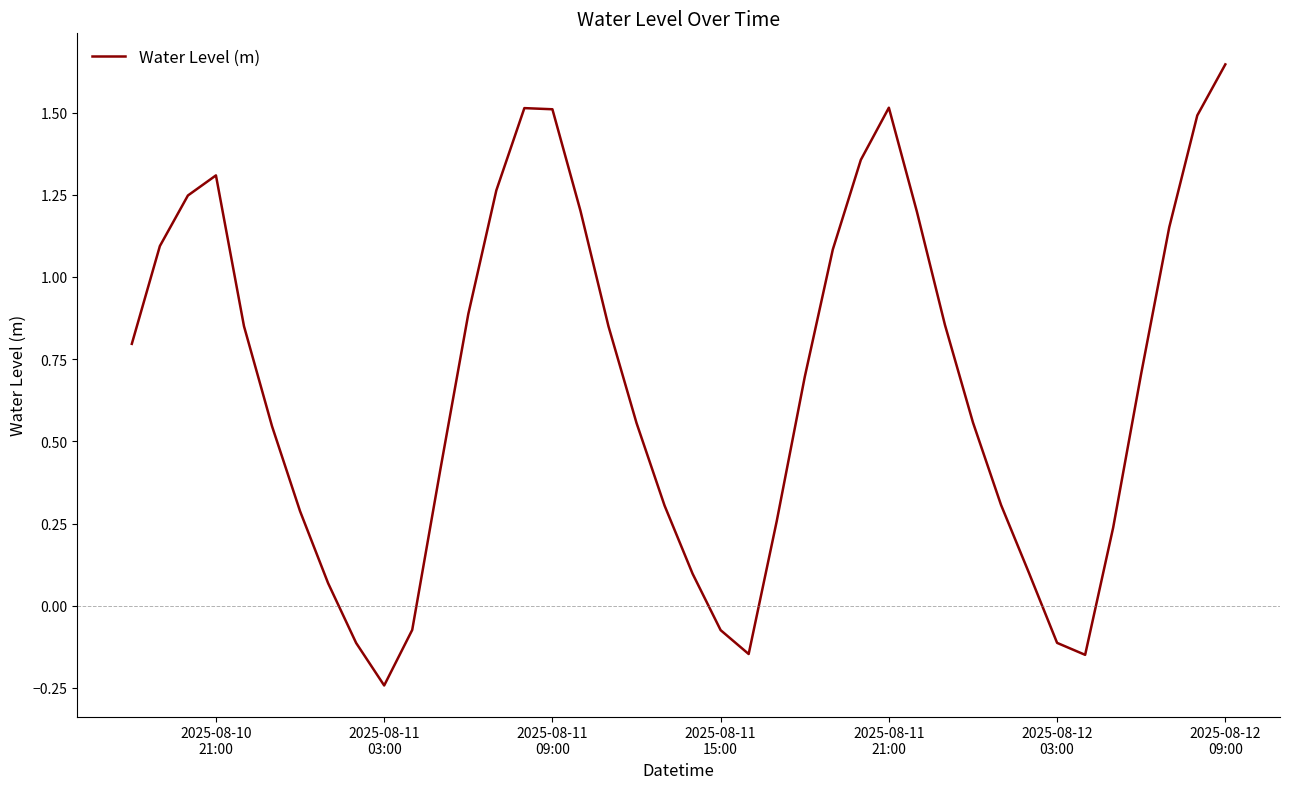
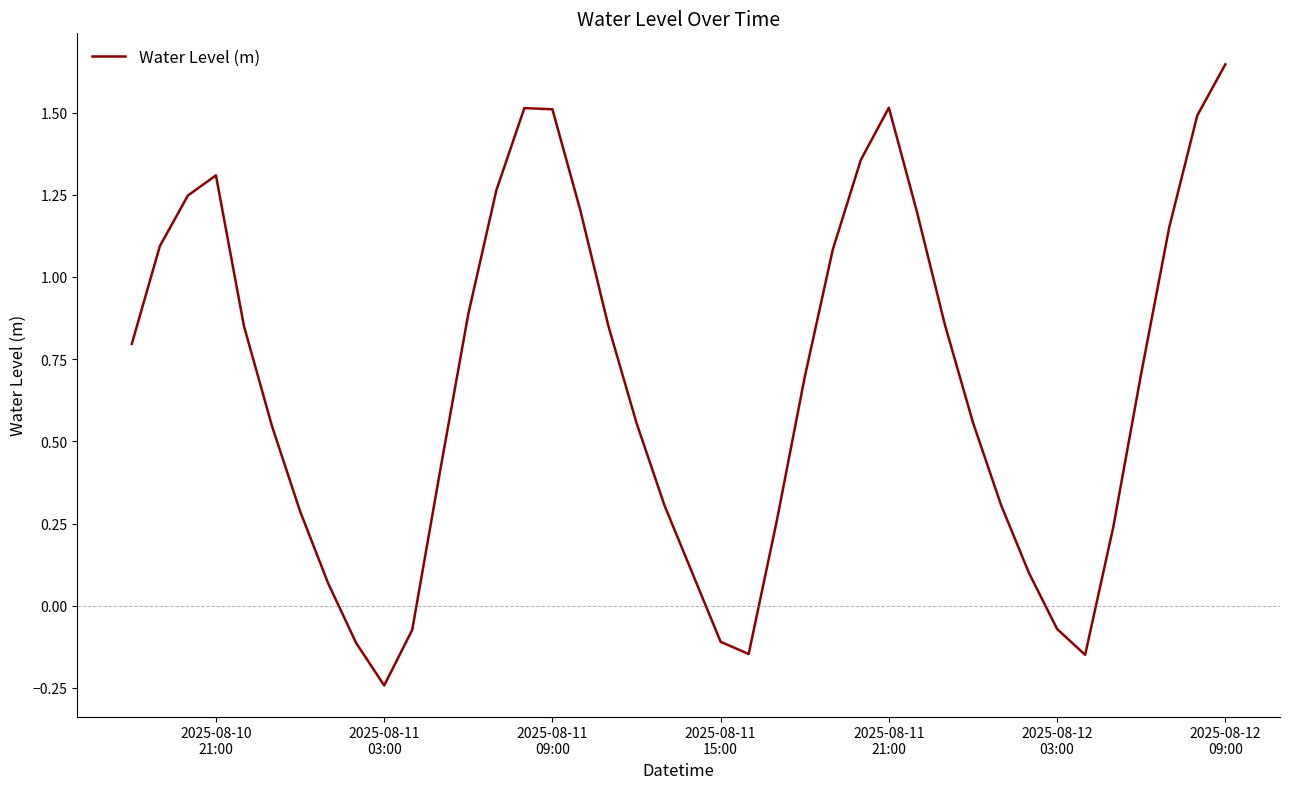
  {
    "2025-08-10 21:00": 1.31,
    "2025-08-11 03:00": -0.24,
    "2025-08-11 09:00": 1.51,
-   "2025-08-11 15:00": -0.07,
+   "2025-08-11 15:00": -0.11,
    "2025-08-11 21:00": 1.51,
-   "2025-08-12 03:00": -0.11,
+   "2025-08-12 03:00": -0.07,
    "2025-08-12 09:00": 1.65
  }
